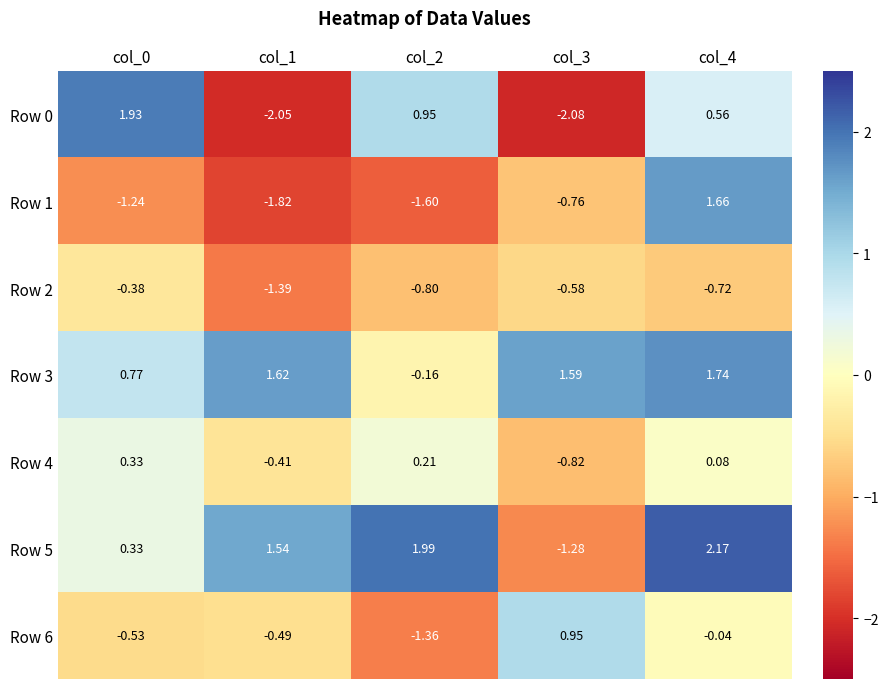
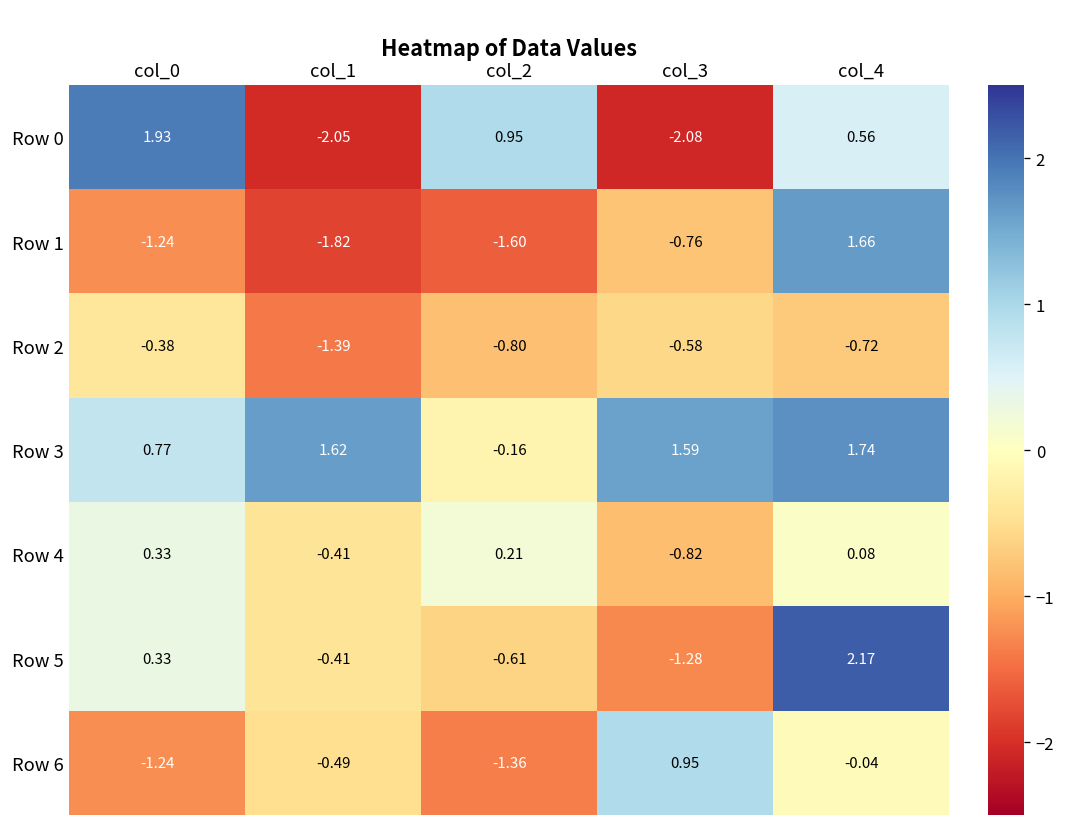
  {
    "Row 0": {
      "col_0": 1.93,
      "col_1": -2.05,
      "col_2": 0.95,
      "col_3": -2.08,
      "col_4": 0.56
    },
    "Row 1": {
      "col_0": -1.24,
      "col_1": -1.82,
      "col_2": -1.60,
      "col_3": -0.76,
      "col_4": 1.66
    },
    "Row 2": {
      "col_0": -0.38,
      "col_1": -1.39,
      "col_2": -0.80,
      "col_3": -0.58,
      "col_4": -0.72
    },
    "Row 3": {
      "col_0": 0.77,
      "col_1": 1.62,
      "col_2": -0.16,
      "col_3": 1.59,
      "col_4": 1.74
    },
    "Row 4": {
      "col_0": 0.33,
      "col_1": -0.41,
      "col_2": 0.21,
      "col_3": -0.82,
      "col_4": 0.08
    },
    "Row 5": {
      "col_0": 0.33,
-     "col_1": 1.54,
-     "col_2": 1.99,
+     "col_1": -0.41,
+     "col_2": -0.61,
      "col_3": -1.28,
      "col_4": 2.17
    },
    "Row 6": {
-     "col_0": -0.53,
+     "col_0": -1.24,
      "col_1": -0.49,
      "col_2": -1.36,
      "col_3": 0.95,
      "col_4": -0.04
    }
  }
